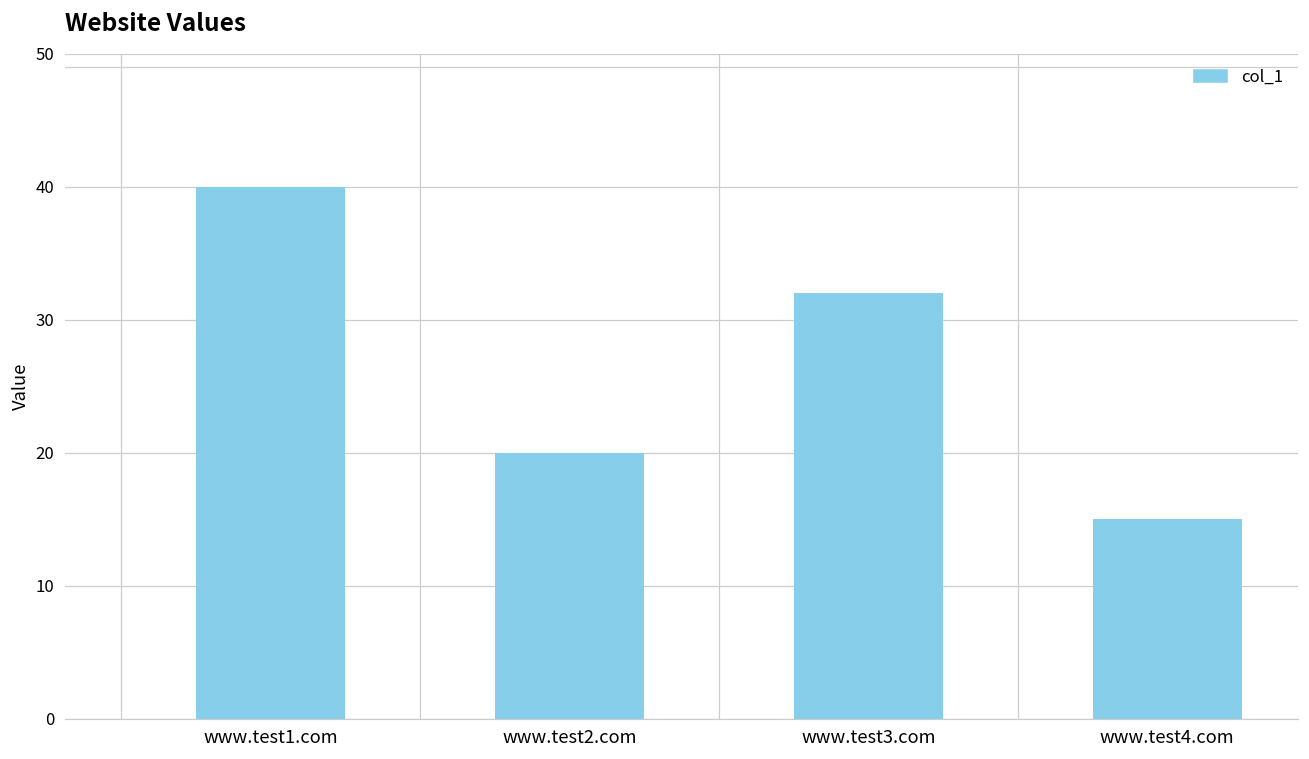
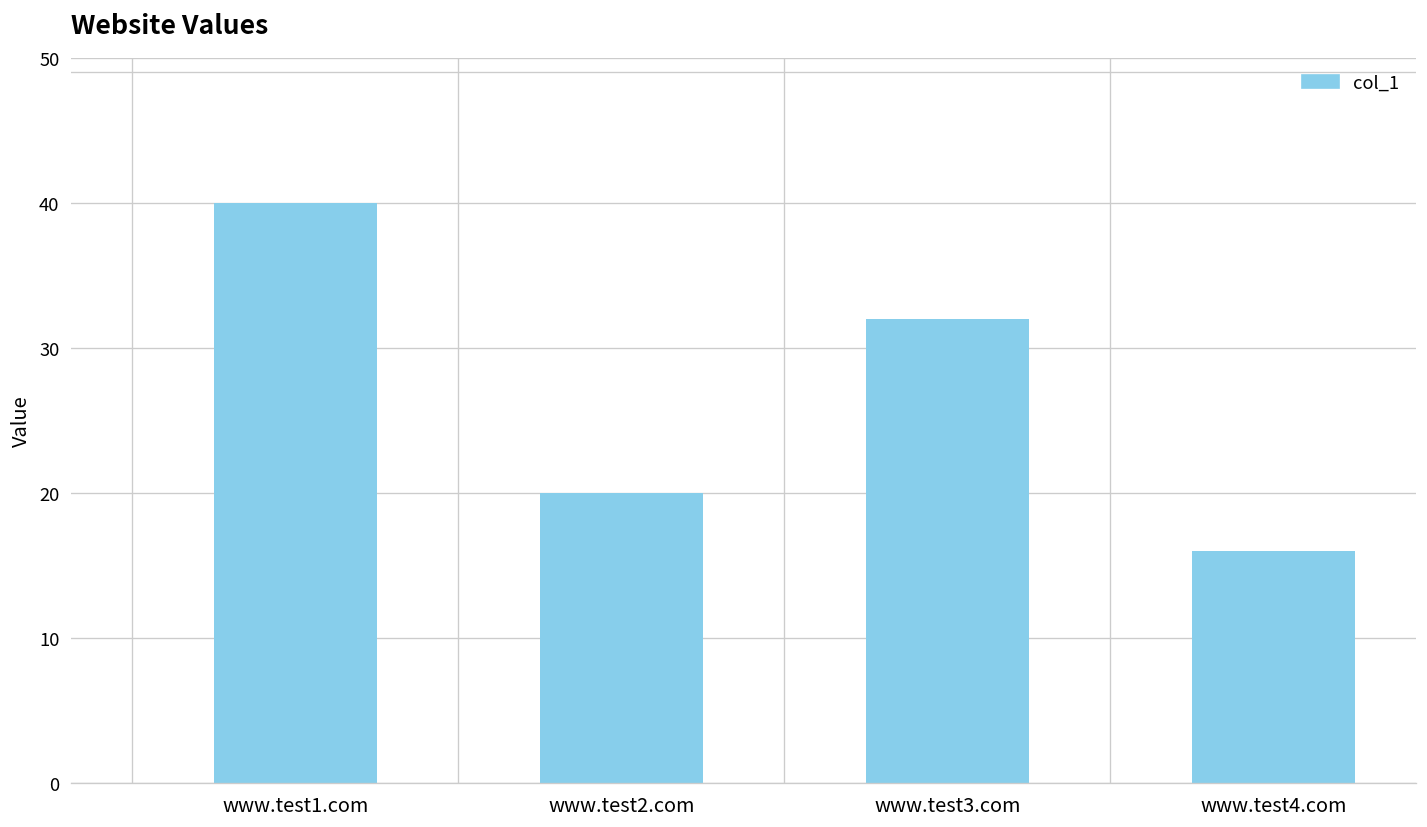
  {
    "www.test1.com": 40,
    "www.test2.com": 20,
    "www.test3.com": 32,
-   "www.test4.com": 15
+   "www.test4.com": 16
  }
